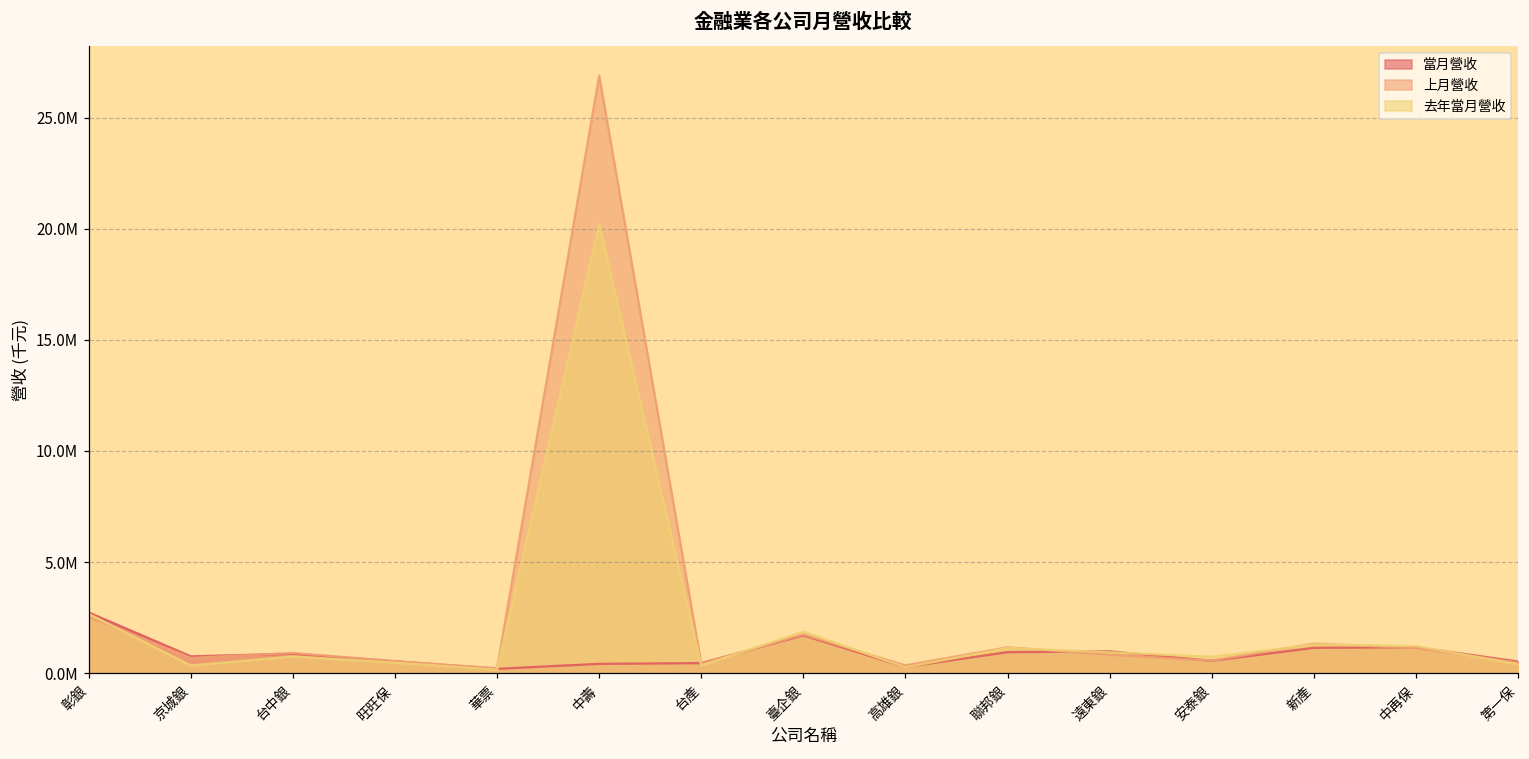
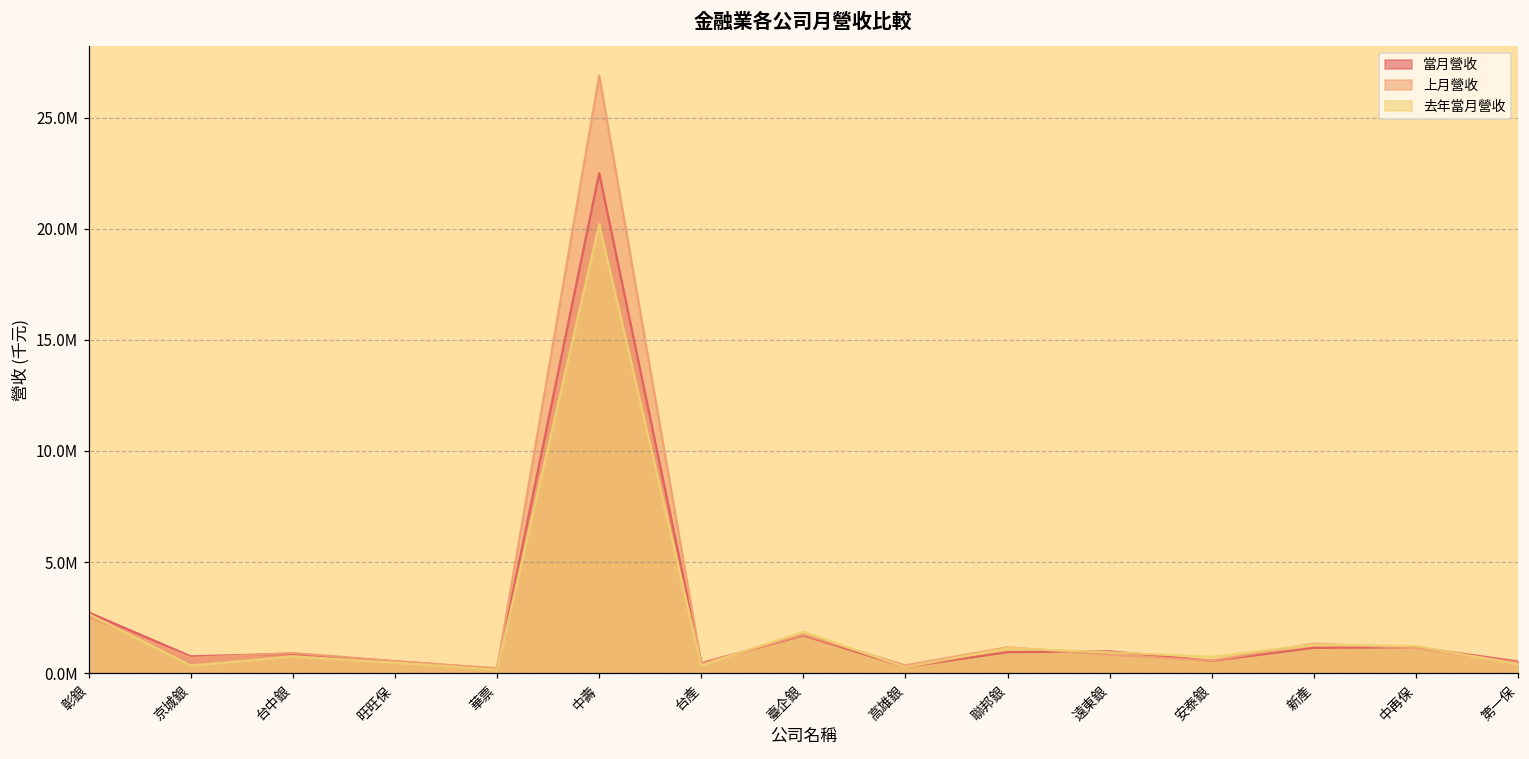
  {
    "當月營收": {
-     "中壽": 400000,
+     "中壽": 22500000,
      "聯邦銀": 900000,
      "新產": 1100000
    }
  }
